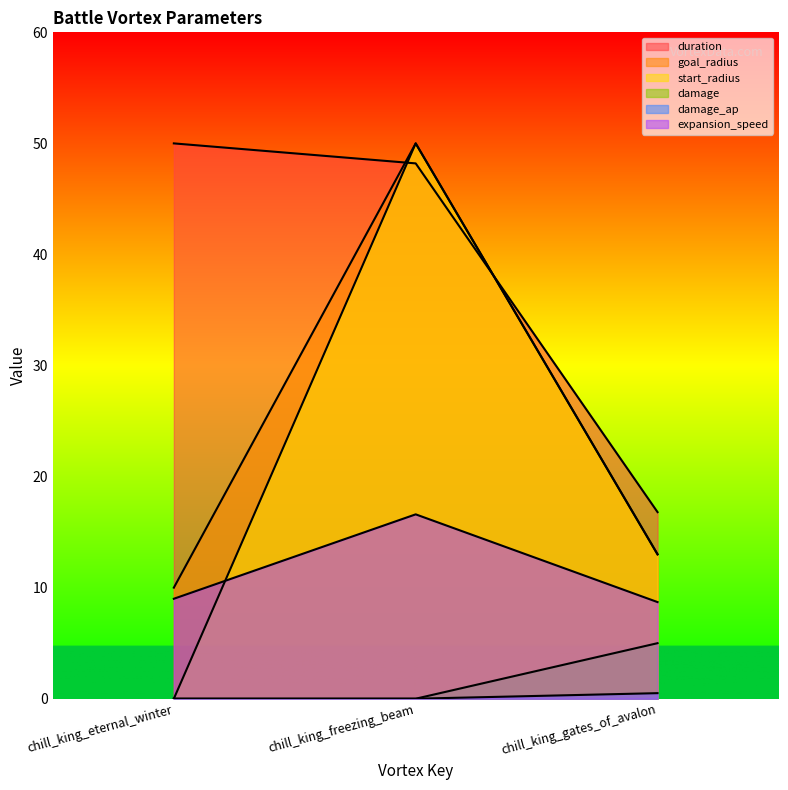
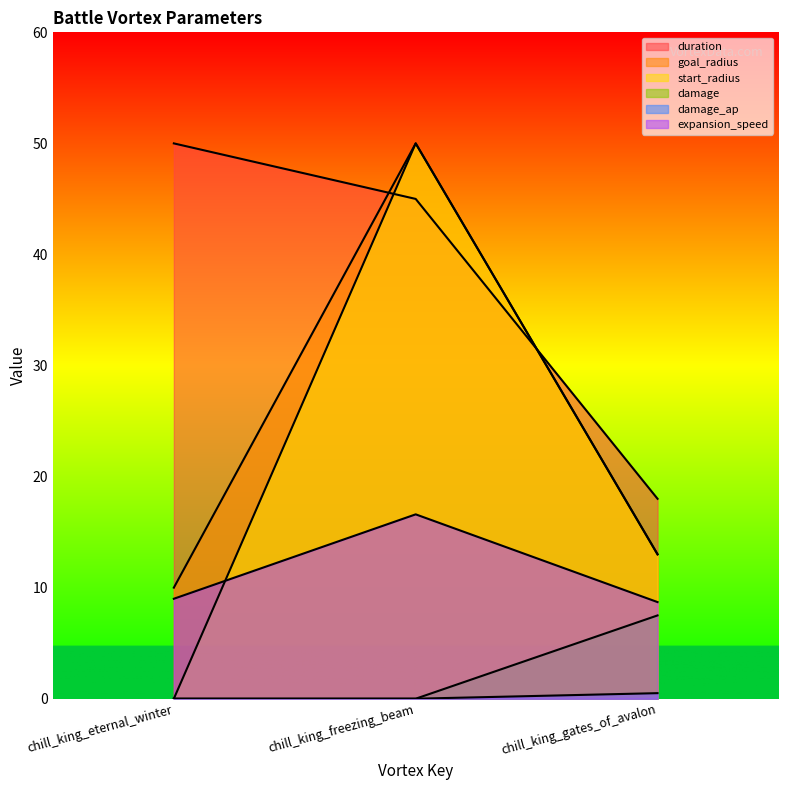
  {
    "duration": {
      "chill_king_eternal_winter": 50.0,
-     "chill_king_freezing_beam": 48.2,
-     "chill_king_gates_of_avalon": 16.8
+     "chill_king_freezing_beam": 45.0,
+     "chill_king_gates_of_avalon": 18.0
    },
    "goal_radius": {
      "chill_king_eternal_winter": 10.0
    },
    "damage": {
-     "chill_king_gates_of_avalon": 5.0
+     "chill_king_gates_of_avalon": 7.5
    },
    "damage_ap": {
      "chill_king_gates_of_avalon": 0.5
    },
    "expansion_speed": {
      "chill_king_eternal_winter": 9.0,
      "chill_king_freezing_beam": 16.6,
      "chill_king_gates_of_avalon": 8.7
    }
  }
